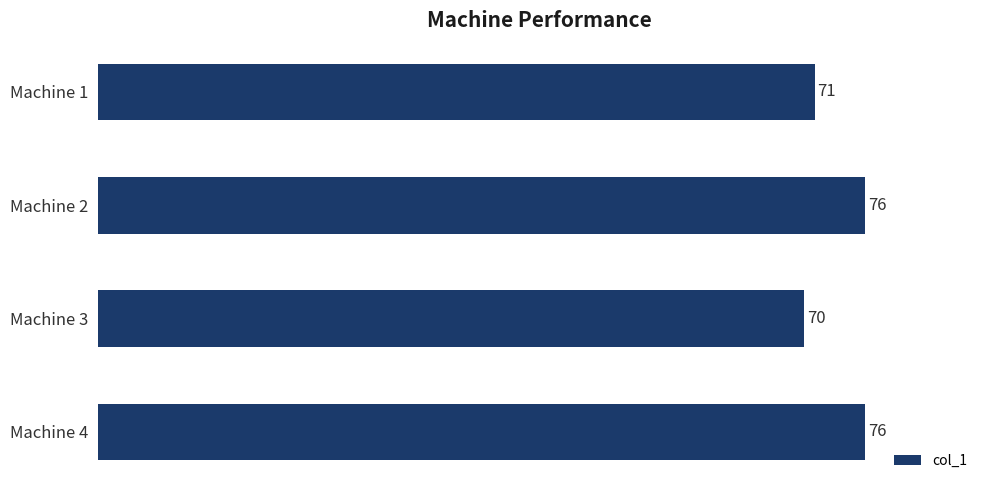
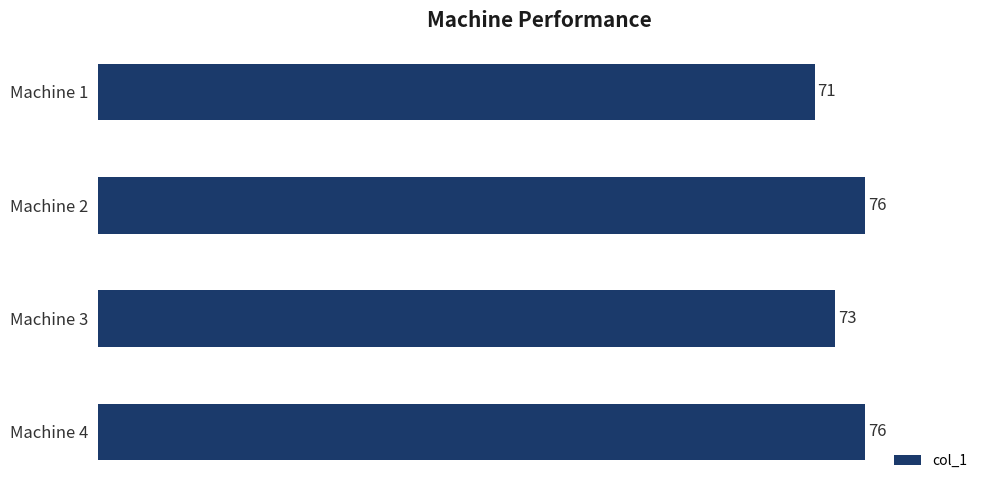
  {
    "Machine 1": 71,
    "Machine 2": 76,
-   "Machine 3": 70,
+   "Machine 3": 73,
    "Machine 4": 76
  }
